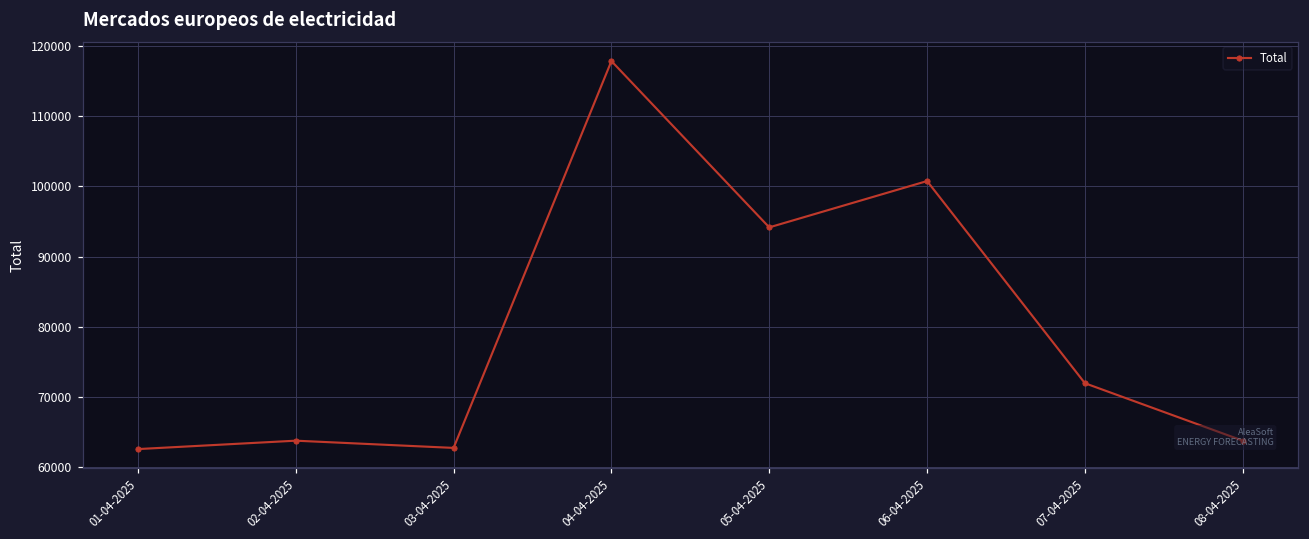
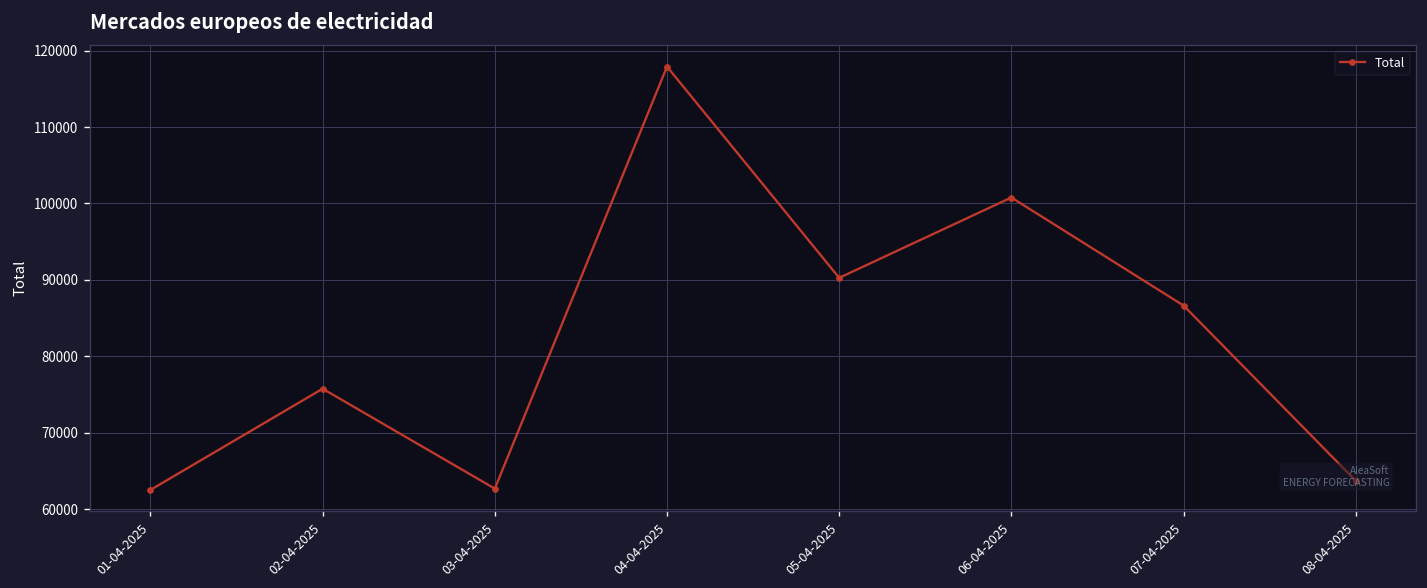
  {
    "01-04-2025": 63000,
-   "02-04-2025": 64000,
+   "02-04-2025": 76000,
    "03-04-2025": 63000,
    "04-04-2025": 118000,
-   "05-04-2025": 94000,
+   "05-04-2025": 90000,
    "06-04-2025": 101000,
-   "07-04-2025": 72000
+   "07-04-2025": 87000
  }
